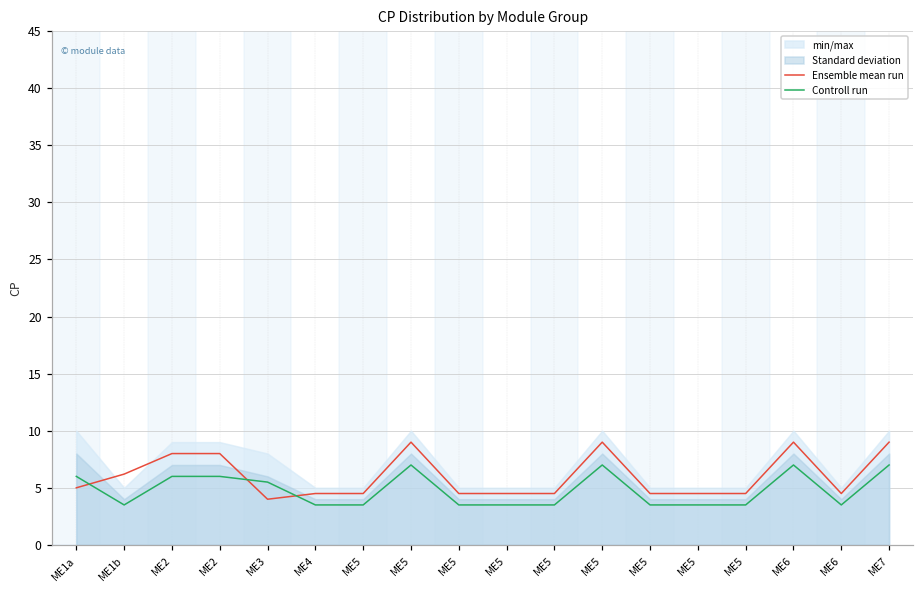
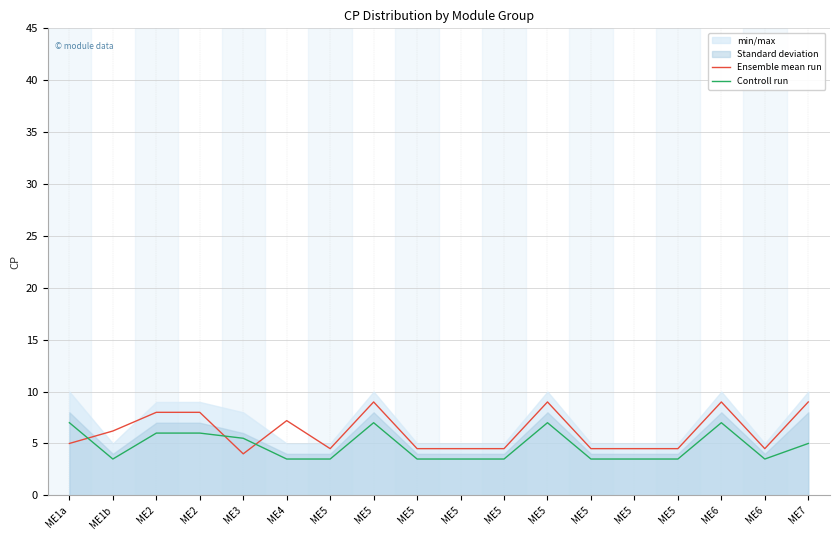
  {
    "Ensemble mean run": {
      "ME1a": 5.0,
      "ME1b": 6.2,
      "ME3": 4.0,
-     "ME4": 4.5,
+     "ME4": 7.2,
      "ME7": 9.0
    },
    "Controll run": {
-     "ME1a": 6,
+     "ME1a": 7,
      "ME1b": 3.5,
      "ME3": 5.5,
      "ME4": 3.5,
-     "ME7": 7
+     "ME7": 5
    }
  }
